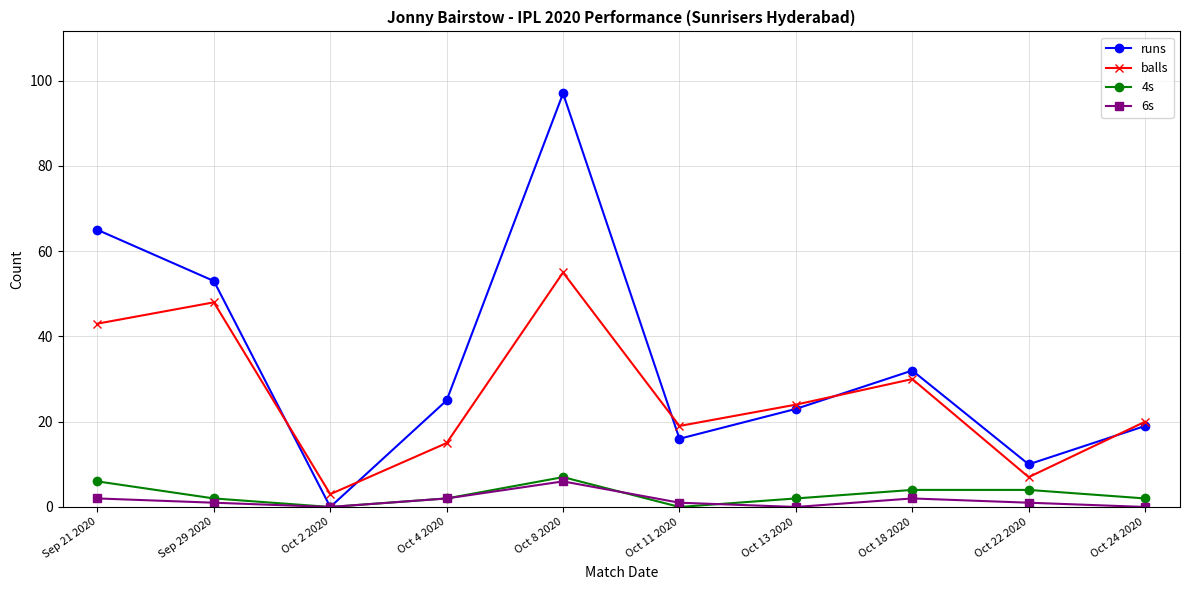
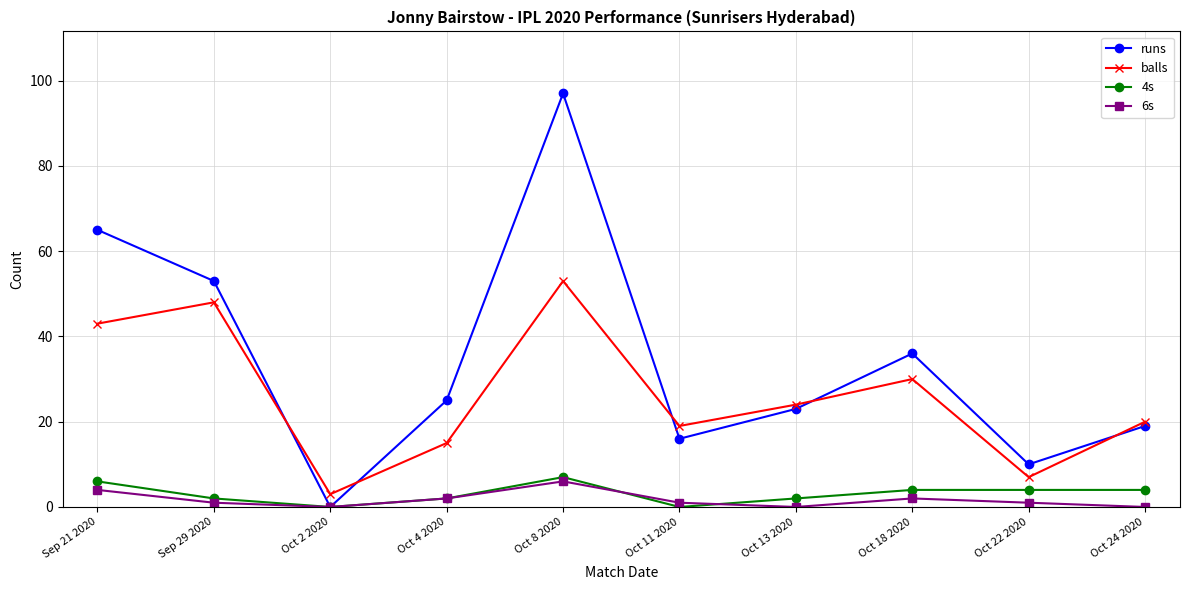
  {
    "runs": {
      "Sep 21 2020": 65,
      "Sep 29 2020": 53,
      "Oct 4 2020": 25,
      "Oct 8 2020": 97,
      "Oct 11 2020": 16,
      "Oct 13 2020": 23,
-     "Oct 18 2020": 32,
+     "Oct 18 2020": 36,
      "Oct 22 2020": 10,
      "Oct 24 2020": 19
    },
    "balls": {
      "Sep 21 2020": 43,
      "Sep 29 2020": 48,
      "Oct 2 2020": 3,
      "Oct 4 2020": 15,
-     "Oct 8 2020": 55,
+     "Oct 8 2020": 53,
      "Oct 11 2020": 19,
      "Oct 13 2020": 24,
      "Oct 18 2020": 30,
      "Oct 22 2020": 7,
      "Oct 24 2020": 20
    },
    "4s": {
      "Sep 21 2020": 6,
      "Sep 29 2020": 2,
      "Oct 8 2020": 7,
      "Oct 11 2020": 0,
      "Oct 13 2020": 2,
      "Oct 18 2020": 4,
      "Oct 22 2020": 4,
-     "Oct 24 2020": 2
+     "Oct 24 2020": 4
    },
    "6s": {
-     "Sep 21 2020": 2,
+     "Sep 21 2020": 4,
      "Sep 29 2020": 1,
      "Oct 8 2020": 6,
      "Oct 11 2020": 1,
      "Oct 13 2020": 0,
      "Oct 18 2020": 2,
      "Oct 22 2020": 1,
      "Oct 24 2020": 0
    }
  }
